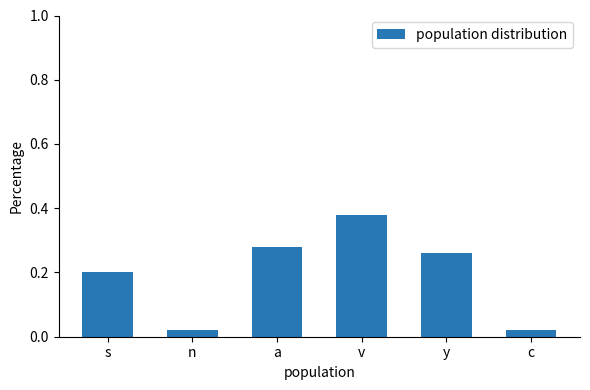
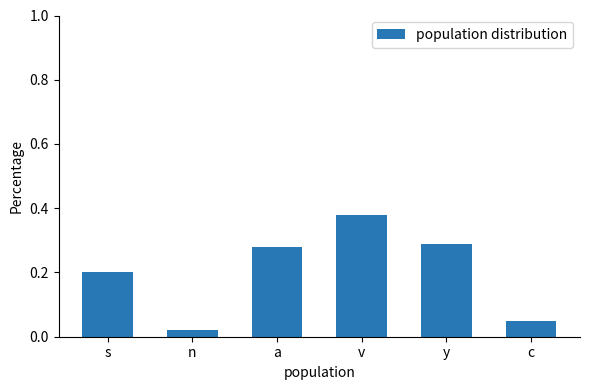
  {
    "s": 0.20,
    "n": 0.02,
    "a": 0.28,
    "v": 0.38,
-   "y": 0.26,
-   "c": 0.02
+   "y": 0.29,
+   "c": 0.05
  }
